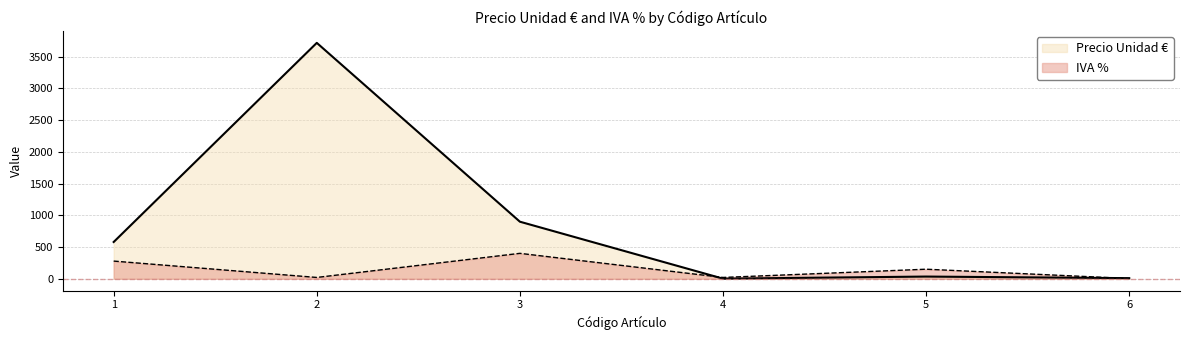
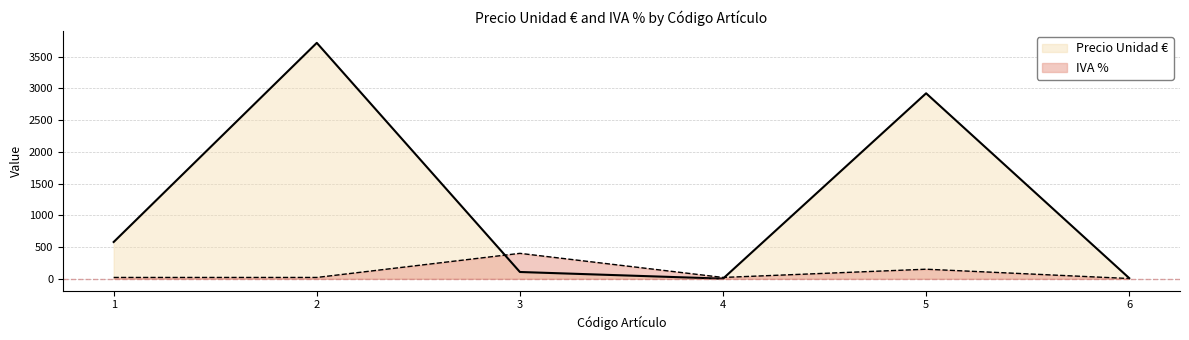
  {
    "Precio Unidad €": {
      "1": 600,
      "2": 3700,
-     "3": 900,
-     "5": 0
+     "3": 100,
+     "5": 2900
    },
    "IVA %": {
-     "1": 300,
+     "1": 0,
      "2": 0,
      "3": 400,
      "5": 200
    }
  }
